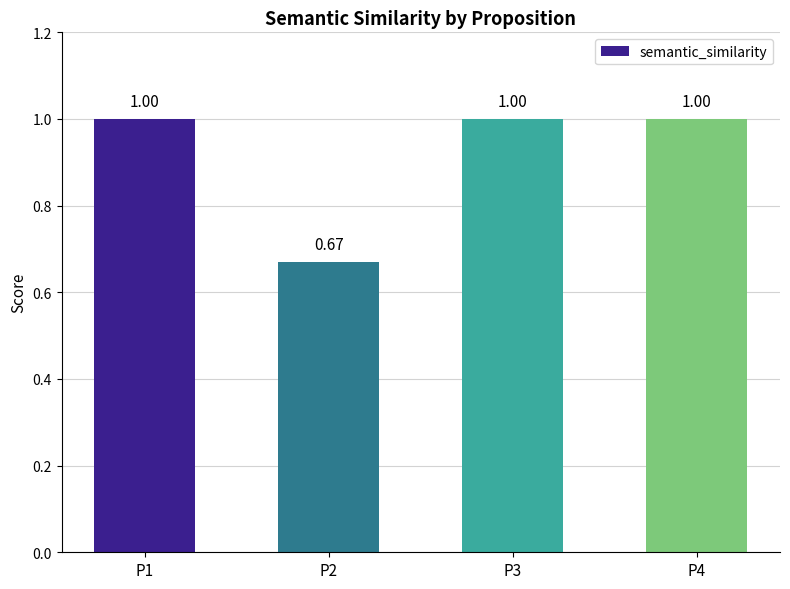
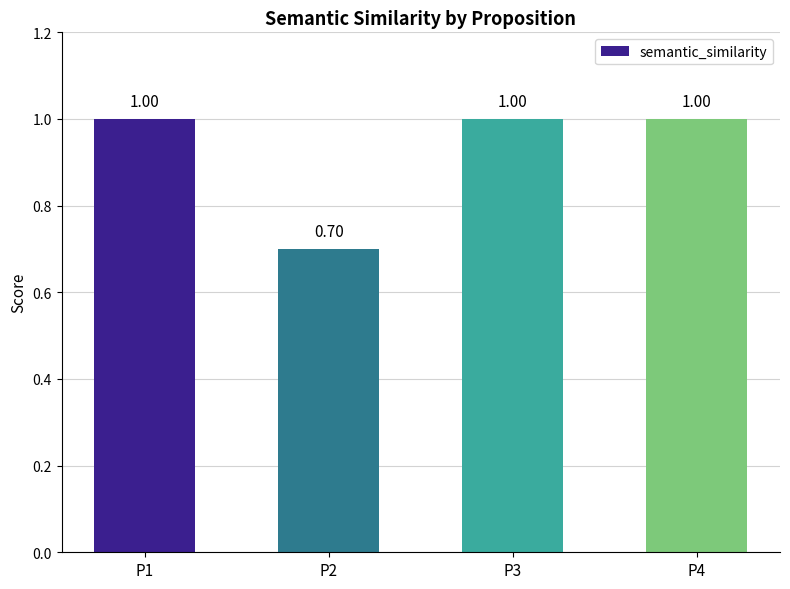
  {
    "P1": 1.00,
-   "P2": 0.67,
+   "P2": 0.70,
    "P3": 1.00,
    "P4": 1.00
  }
